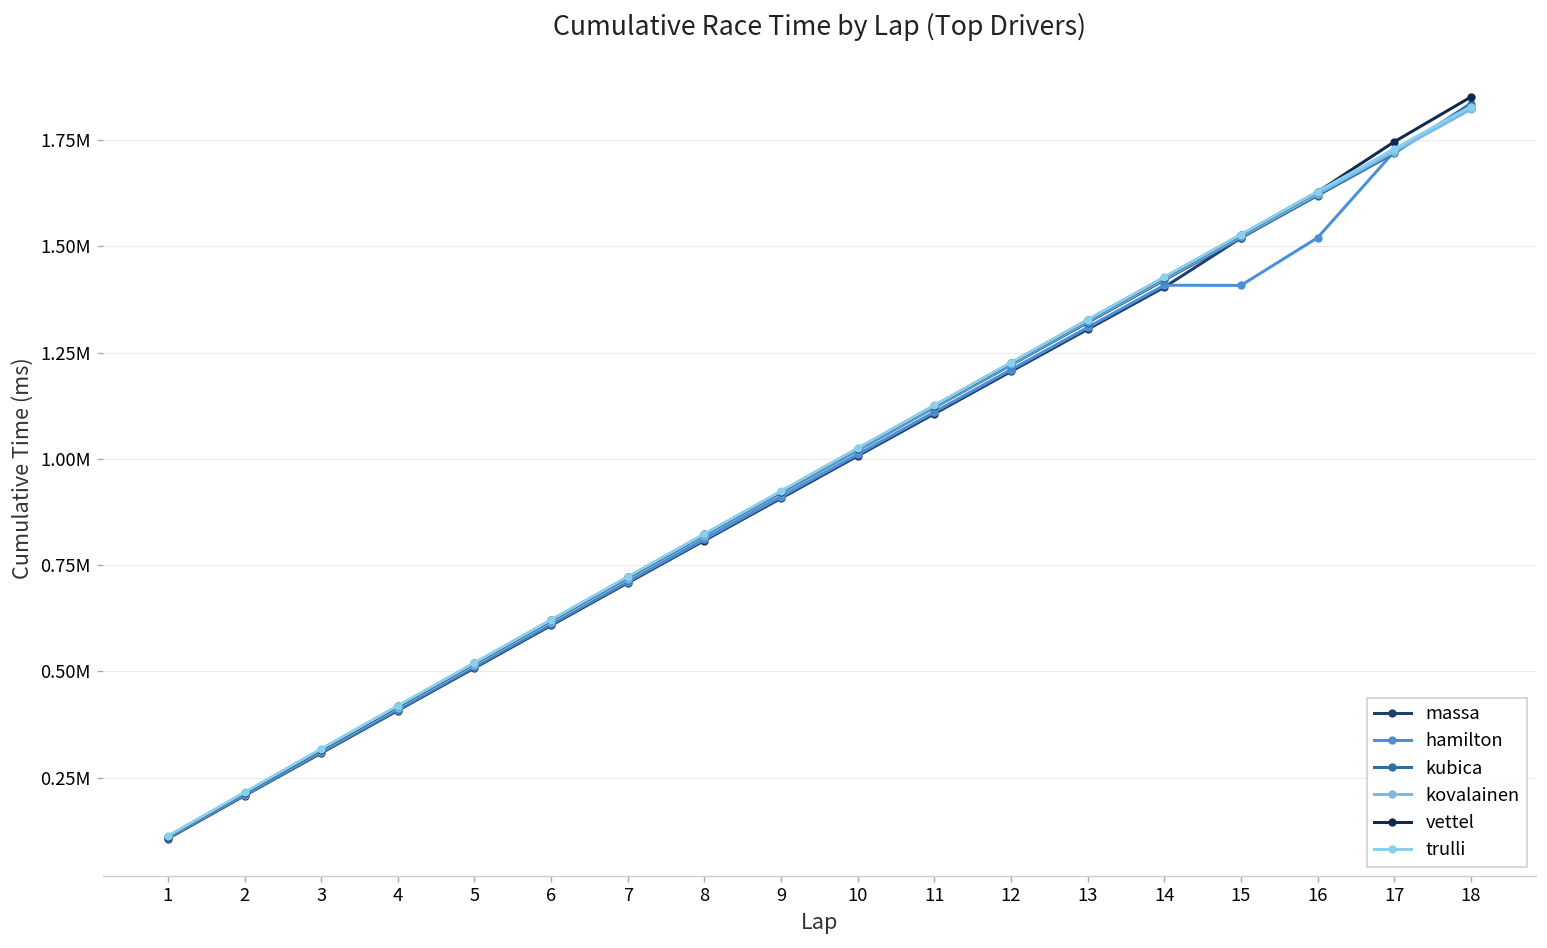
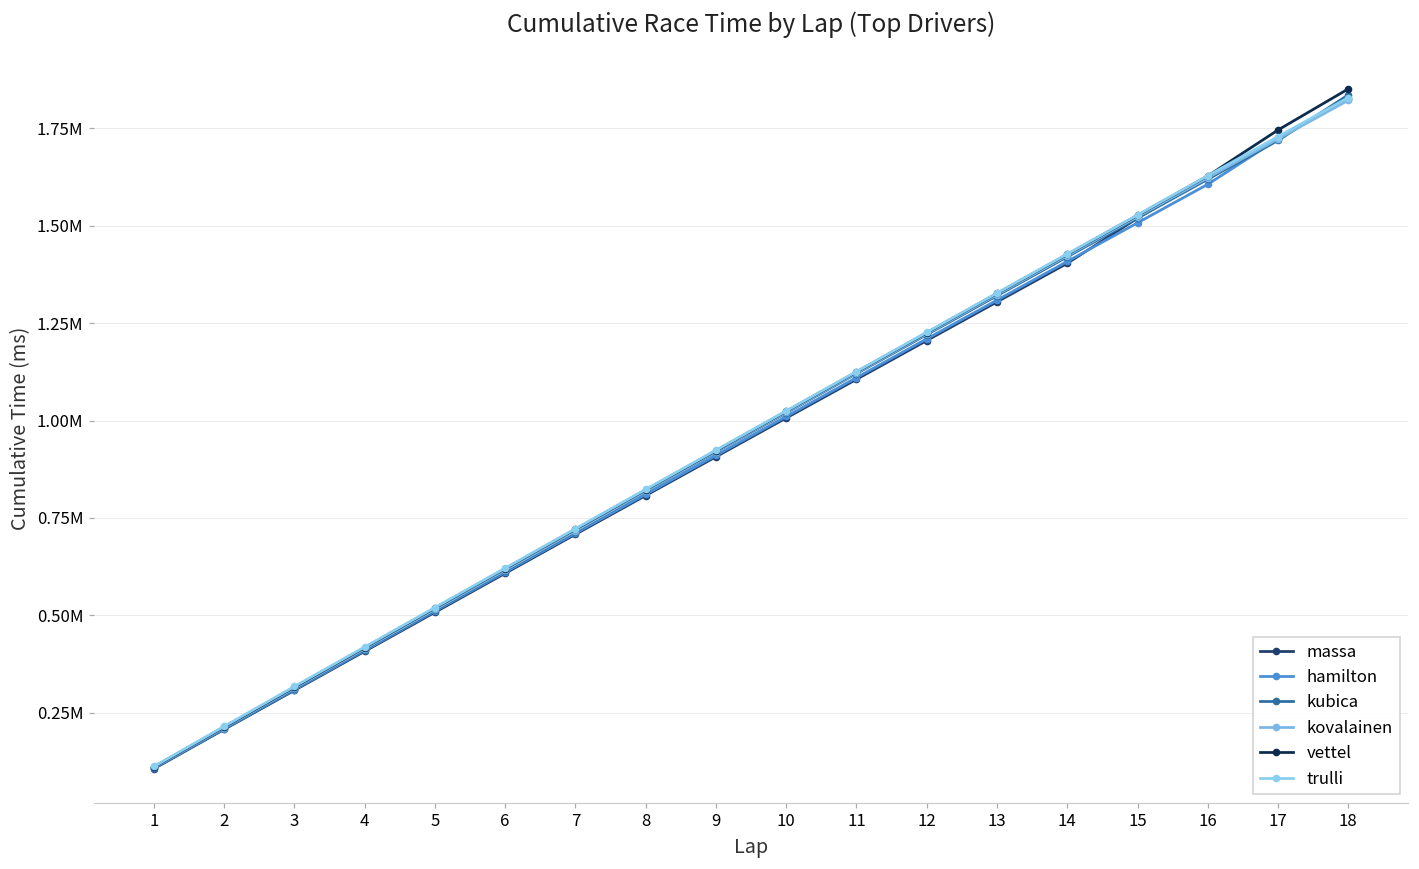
  {
    "hamilton": {
-     "15": 1410000,
-     "16": 1520000
+     "15": 1510000,
+     "16": 1610000
    }
  }
